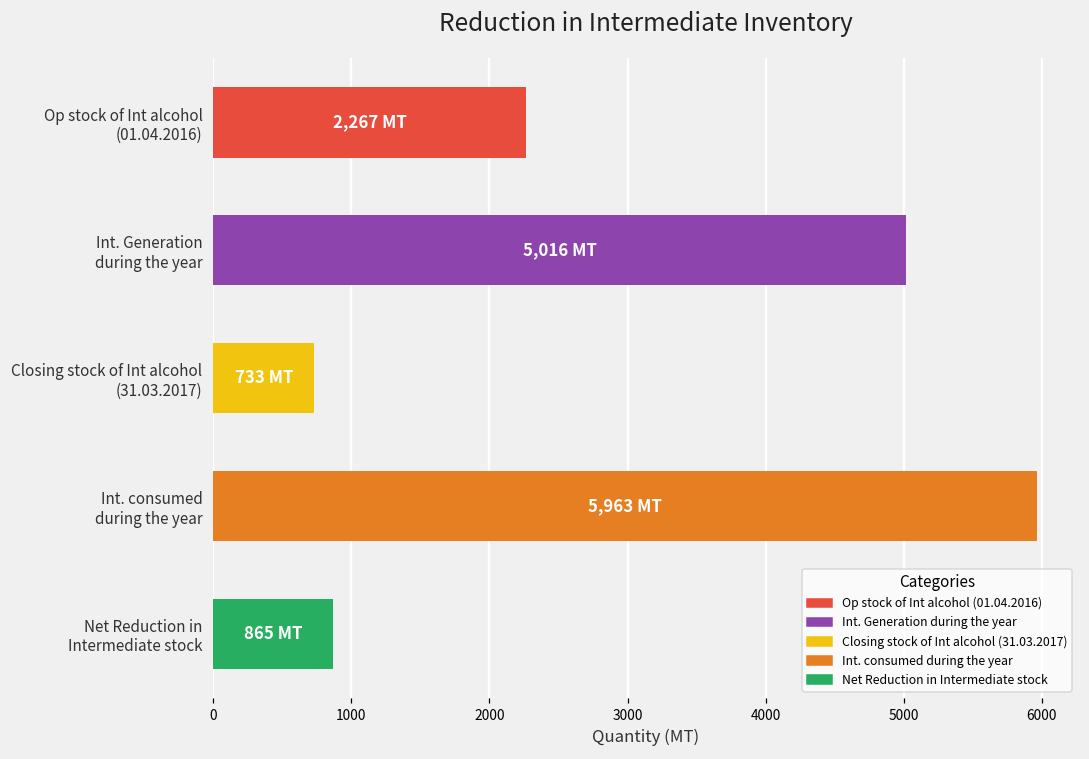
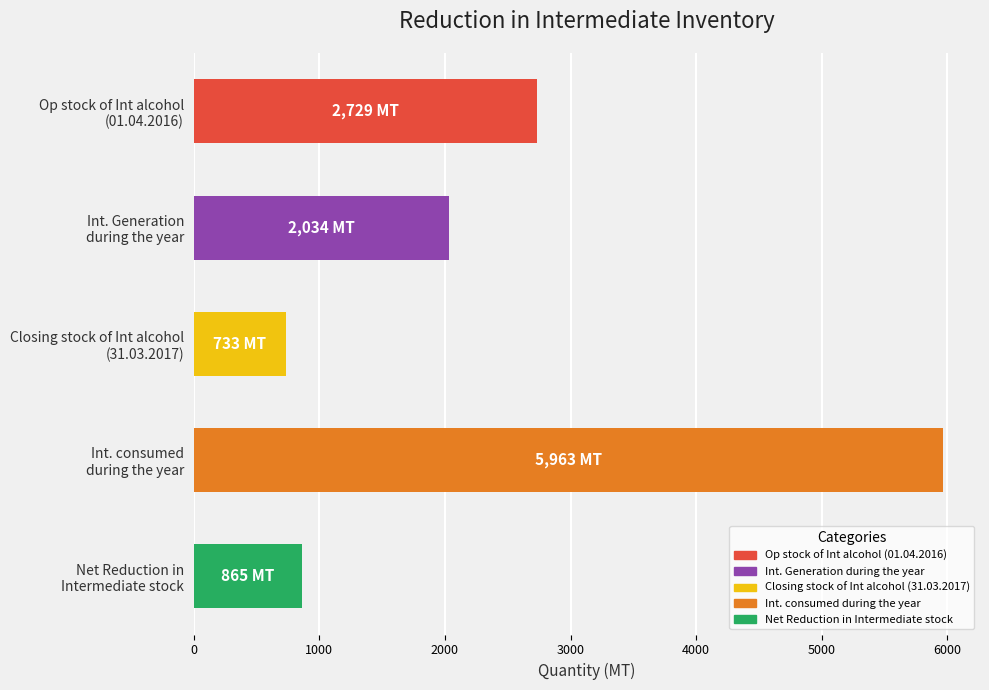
  {
-   "Op stock of Int alcohol (01.04.2016)": "2,267",
-   "Int. Generation during the year": "5,016",
+   "Op stock of Int alcohol (01.04.2016)": "2,729",
+   "Int. Generation during the year": "2,034",
    "Closing stock of Int alcohol (31.03.2017)": "733",
    "Int. consumed during the year": "5,963",
    "Net Reduction in Intermediate stock": "865"
  }
